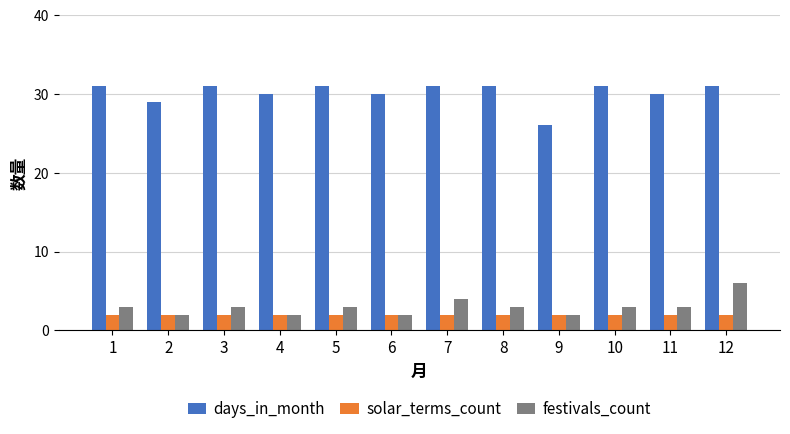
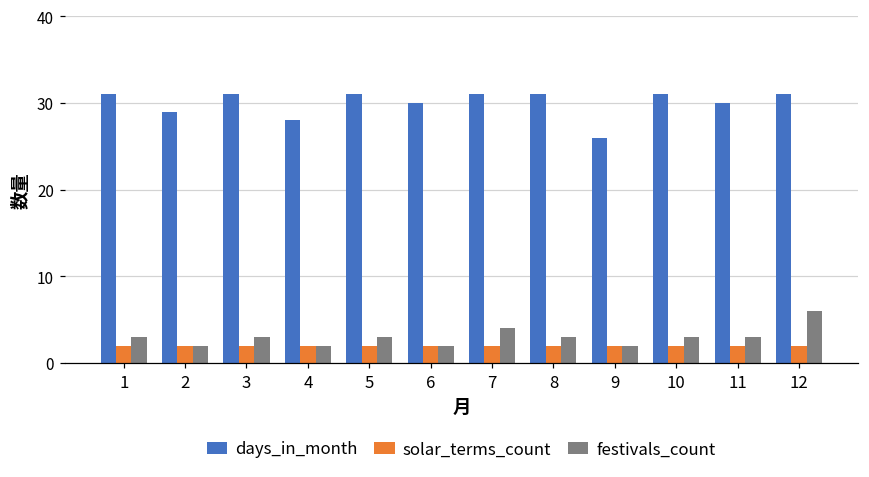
  {
    "days_in_month": {
      "1": 31,
      "2": 29,
      "3": 31,
-     "4": 30,
+     "4": 28,
      "5": 31,
      "6": 30,
      "7": 31,
      "8": 31,
      "9": 26,
      "10": 31,
      "11": 30,
      "12": 31
    },
    "solar_terms_count": {
      "1": 2,
      "2": 2,
      "3": 2,
      "4": 2,
      "5": 2,
      "6": 2,
      "7": 2,
      "8": 2,
      "9": 2,
      "10": 2,
      "11": 2,
      "12": 2
    },
    "festivals_count": {
      "1": 3,
      "2": 2,
      "3": 3,
      "4": 2,
      "5": 3,
      "6": 2,
      "7": 4,
      "8": 3,
      "9": 2,
      "10": 3,
      "11": 3,
      "12": 6
    }
  }
